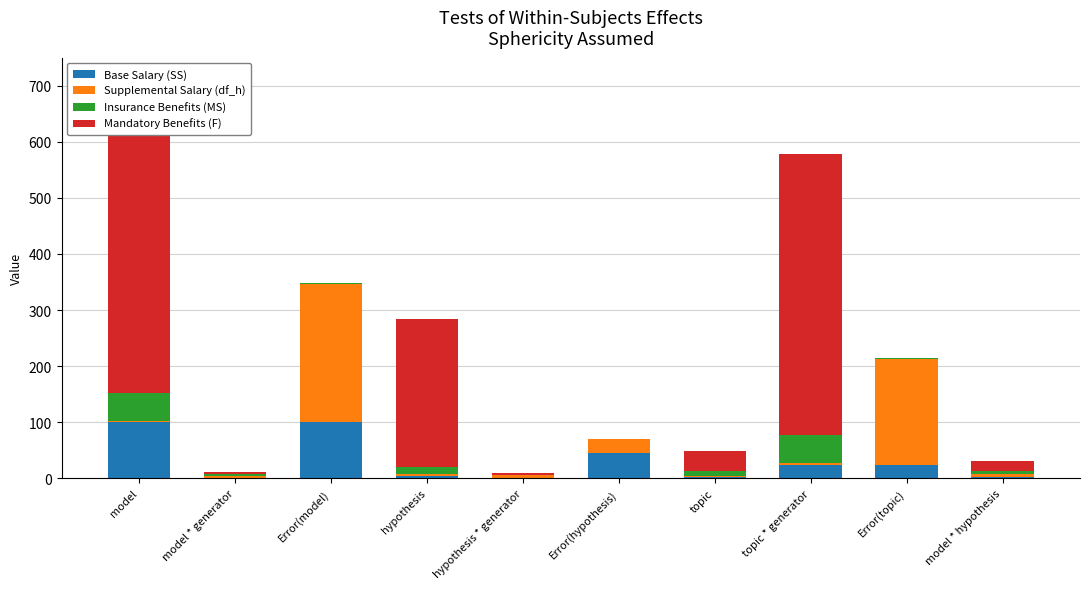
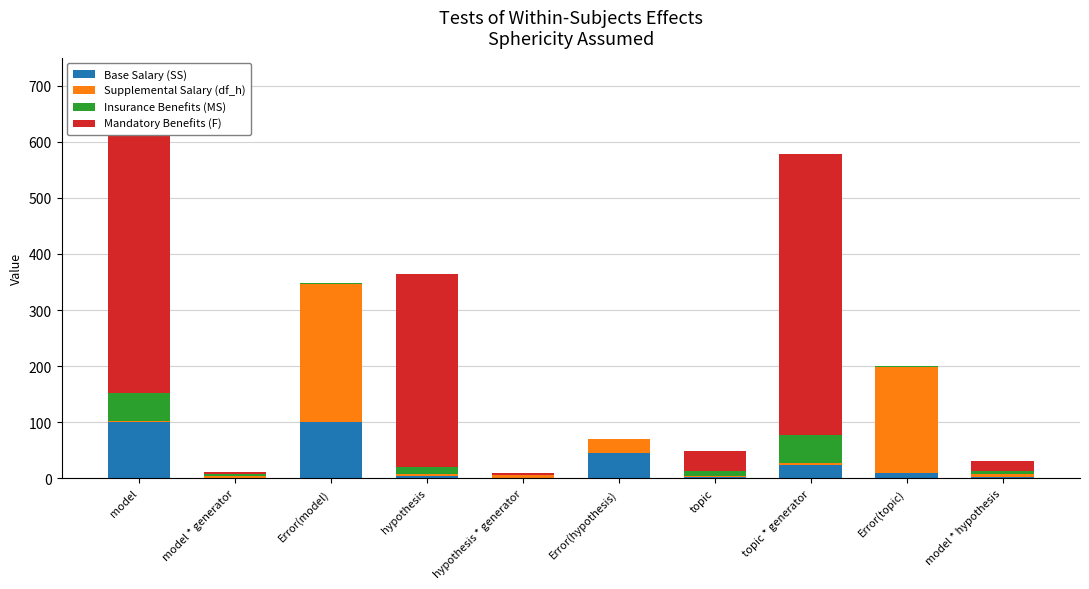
  {
    "Base Salary (SS)": {
      "model": 100,
      "Error(model)": 100,
      "Error(hypothesis)": 40,
      "topic * generator": 20,
-     "Error(topic)": 20
+     "Error(topic)": 10
    },
    "Supplemental Salary (df_h)": {
      "Error(model)": 250,
      "hypothesis * generator": 10,
      "Error(hypothesis)": 30,
      "Error(topic)": 190,
      "model * hypothesis": 10
    },
    "Insurance Benefits (MS)": {
      "model": 50,
      "hypothesis": 10,
      "topic": 10,
      "topic * generator": 50
    },
    "Mandatory Benefits (F)": {
      "Error(model)": 0,
-     "hypothesis": 260,
+     "hypothesis": 340,
      "Error(hypothesis)": 0,
      "topic": 40,
      "topic * generator": 500,
      "Error(topic)": 0,
      "model * hypothesis": 20
    }
  }
